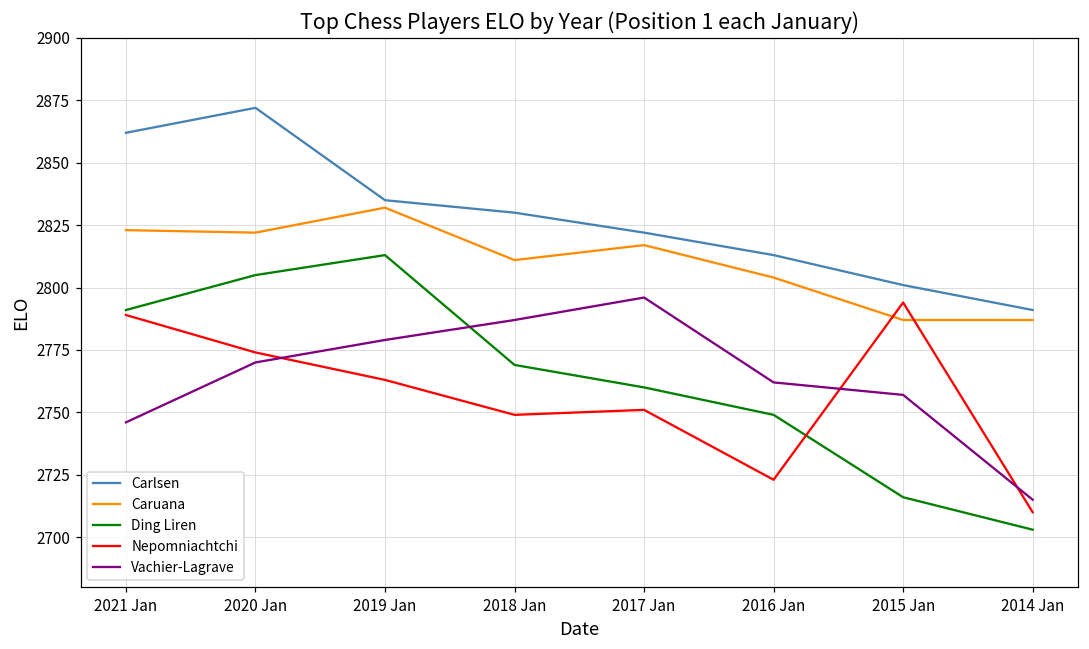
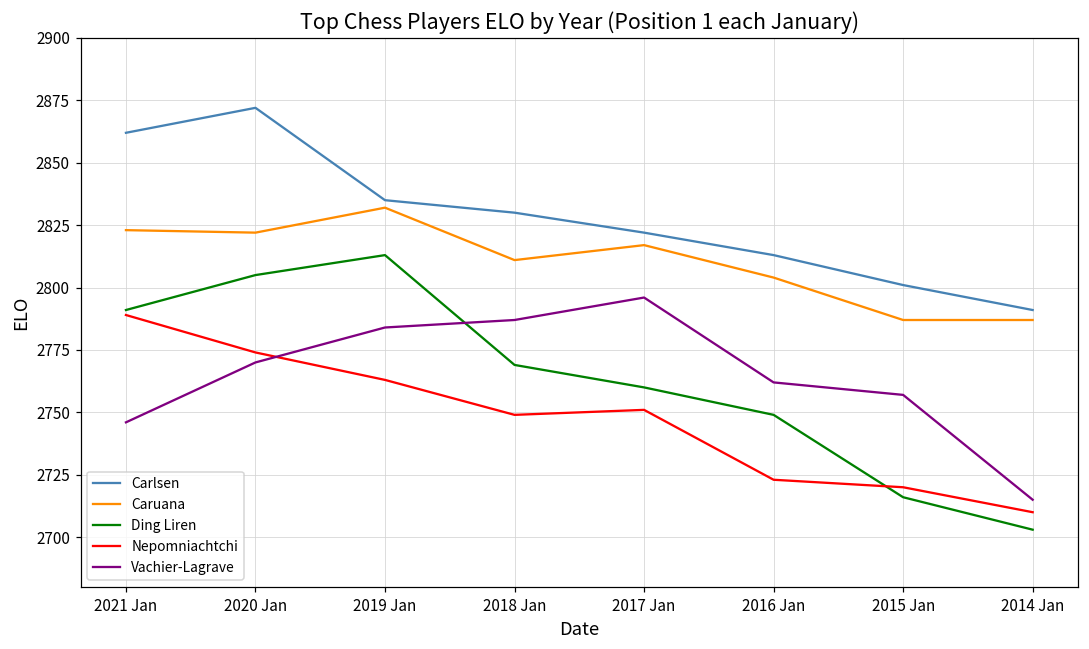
  {
    "Carlsen": {
      "2021 Jan": 2862,
      "2020 Jan": 2872,
      "2019 Jan": 2835,
      "2018 Jan": 2830,
      "2017 Jan": 2822,
      "2016 Jan": 2813,
      "2015 Jan": 2801,
      "2014 Jan": 2791
    },
    "Caruana": {
      "2021 Jan": 2823,
      "2020 Jan": 2822,
      "2019 Jan": 2832,
      "2018 Jan": 2811,
      "2017 Jan": 2817,
      "2016 Jan": 2804,
      "2015 Jan": 2787,
      "2014 Jan": 2787
    },
    "Ding Liren": {
      "2021 Jan": 2791,
      "2020 Jan": 2805,
      "2019 Jan": 2813,
      "2018 Jan": 2769,
      "2017 Jan": 2760,
      "2016 Jan": 2749,
      "2015 Jan": 2716,
      "2014 Jan": 2703
    },
    "Nepomniachtchi": {
      "2021 Jan": 2789,
      "2020 Jan": 2774,
      "2019 Jan": 2763,
      "2018 Jan": 2749,
      "2017 Jan": 2751,
      "2016 Jan": 2723,
-     "2015 Jan": 2794,
+     "2015 Jan": 2720,
      "2014 Jan": 2710
    },
    "Vachier-Lagrave": {
      "2021 Jan": 2746,
      "2020 Jan": 2770,
-     "2019 Jan": 2779,
+     "2019 Jan": 2784,
      "2018 Jan": 2787,
      "2017 Jan": 2796,
      "2016 Jan": 2762,
      "2015 Jan": 2757,
      "2014 Jan": 2715
    }
  }
